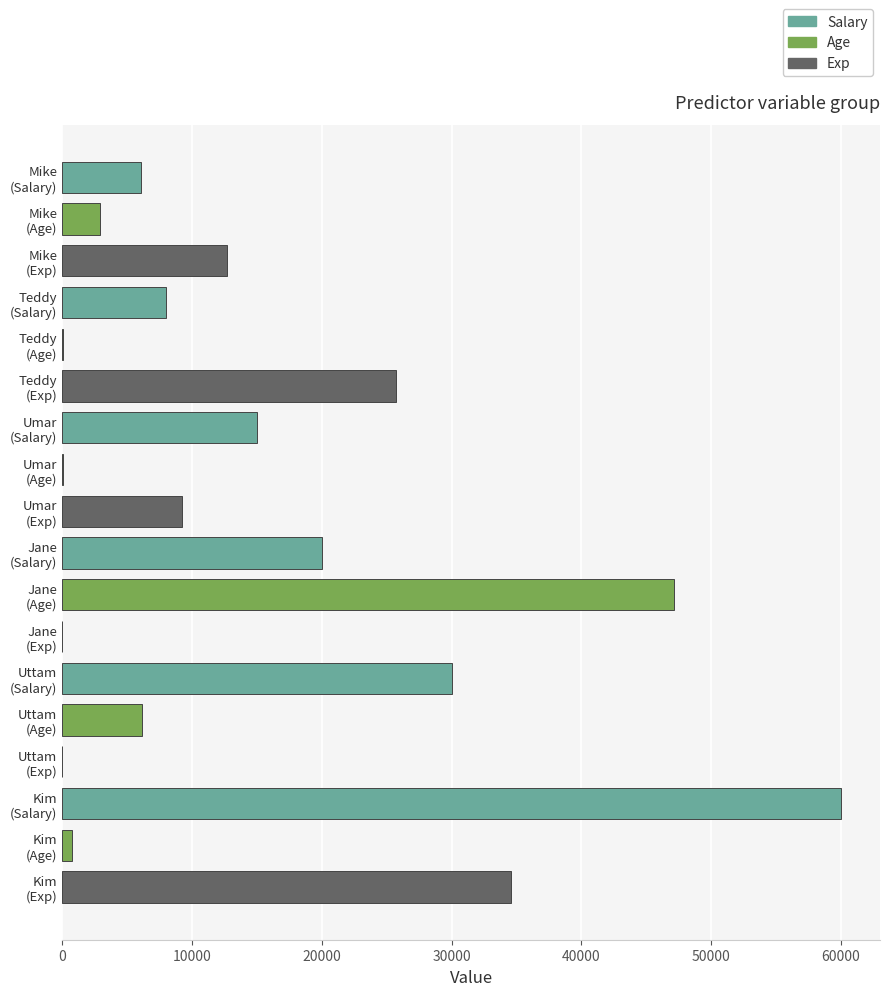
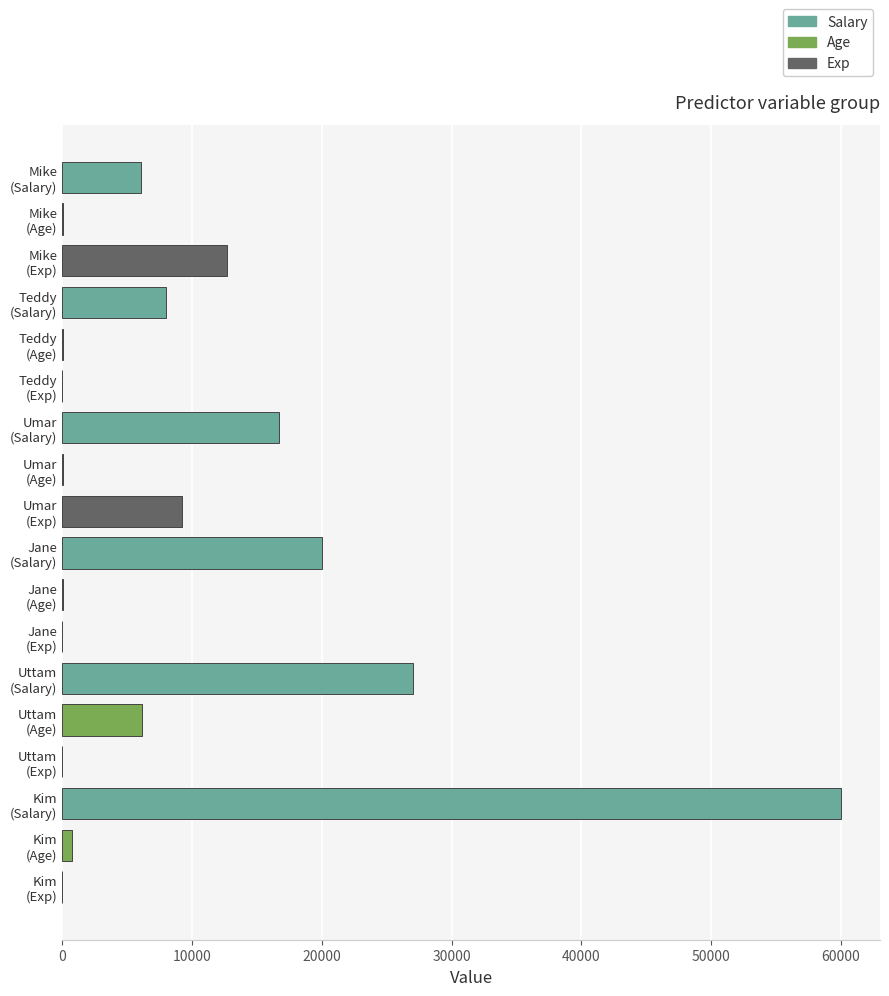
  {
    "Mike (Salary)": 6100,
-   "Mike (Age)": 2900,
+   "Mike (Age)": 0,
    "Mike (Exp)": 12700,
    "Teddy (Salary)": 8000,
-   "Teddy (Exp)": 25700,
-   "Umar (Salary)": 15000,
+   "Teddy (Exp)": 0,
+   "Umar (Salary)": 16700,
    "Umar (Exp)": 9200,
    "Jane (Salary)": 20000,
-   "Jane (Age)": 47100,
-   "Uttam (Salary)": 30000,
+   "Jane (Age)": 100,
+   "Uttam (Salary)": 27100,
    "Uttam (Age)": 6200,
    "Kim (Salary)": 60000,
    "Kim (Age)": 700,
-   "Kim (Exp)": 34600
+   "Kim (Exp)": 0
  }
